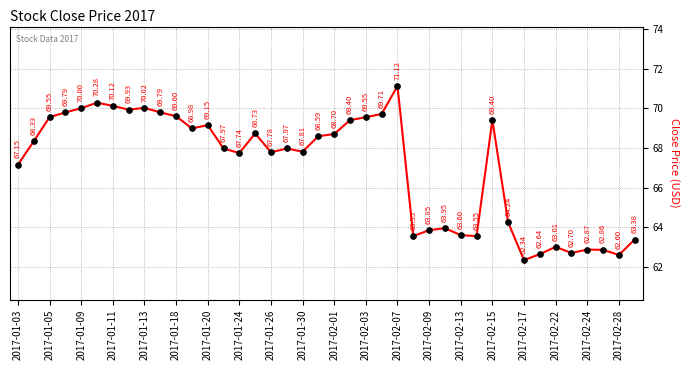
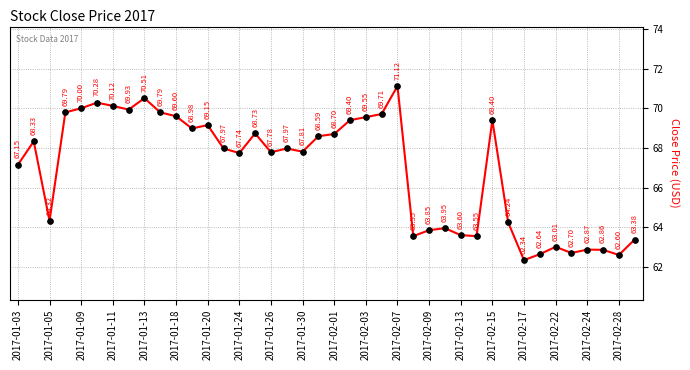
  {
    "2017-01-03": 67.15,
-   "2017-01-05": 69.55,
+   "2017-01-05": 64.32,
    "2017-01-09": 70.00,
    "2017-01-11": 70.12,
-   "2017-01-13": 70.02,
+   "2017-01-13": 70.51,
    "2017-01-18": 69.60,
    "2017-01-20": 69.15,
    "2017-01-24": 67.74,
    "2017-01-26": 67.78,
    "2017-01-30": 67.81,
    "2017-02-01": 68.70,
    "2017-02-03": 69.55,
    "2017-02-07": 71.12,
    "2017-02-09": 63.85,
    "2017-02-13": 63.60,
    "2017-02-15": 69.40,
    "2017-02-17": 62.34,
    "2017-02-22": 63.01,
    "2017-02-24": 62.87,
    "2017-02-28": 62.60
  }
